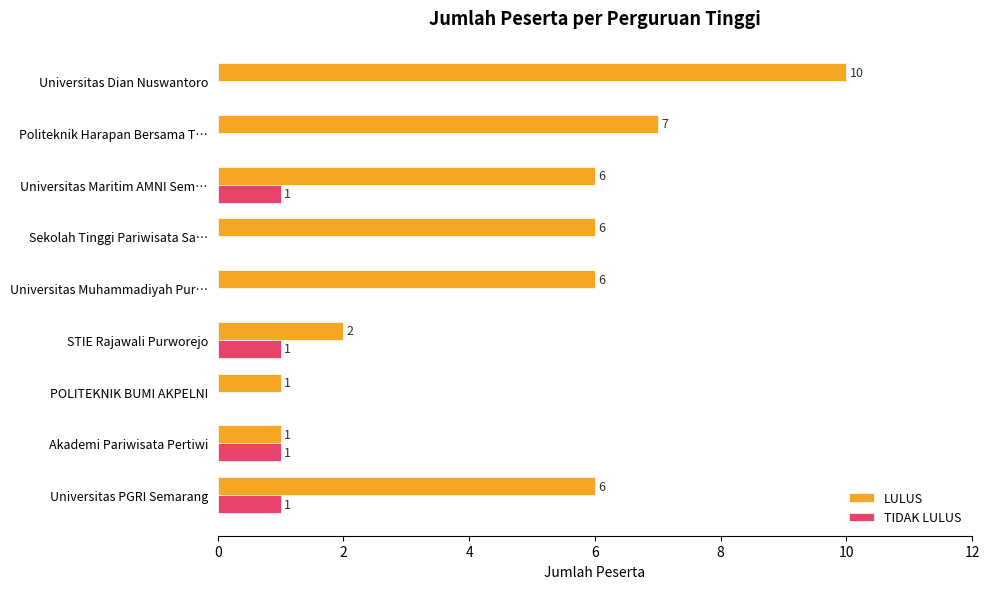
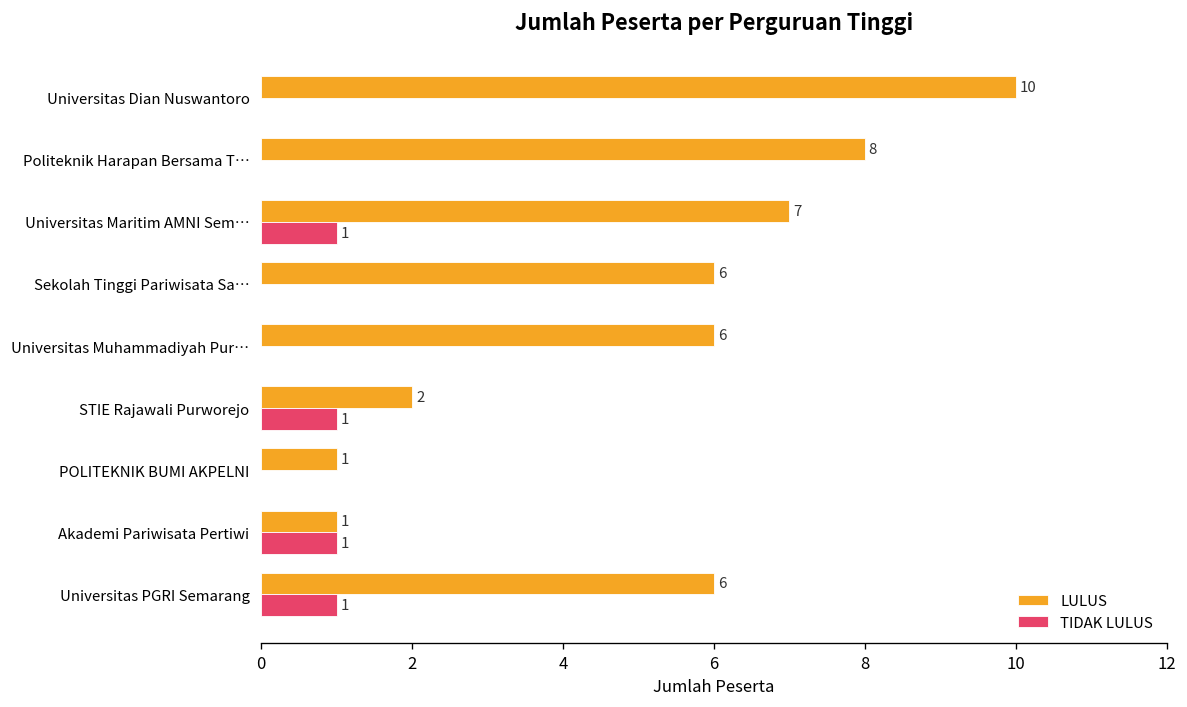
  {
    "LULUS": {
      "Universitas Dian Nuswantoro": 10,
-     "Politeknik Harapan Bersama T…": 7,
-     "Universitas Maritim AMNI Sem…": 6,
+     "Politeknik Harapan Bersama T…": 8,
+     "Universitas Maritim AMNI Sem…": 7,
      "Sekolah Tinggi Pariwisata Sa…": 6,
      "Universitas Muhammadiyah Pur…": 6,
      "STIE Rajawali Purworejo": 2,
      "POLITEKNIK BUMI AKPELNI": 1,
      "Akademi Pariwisata Pertiwi": 1,
      "Universitas PGRI Semarang": 6
    },
    "TIDAK LULUS": {
      "Universitas Maritim AMNI Sem…": 1,
      "STIE Rajawali Purworejo": 1,
      "Akademi Pariwisata Pertiwi": 1,
      "Universitas PGRI Semarang": 1
    }
  }
